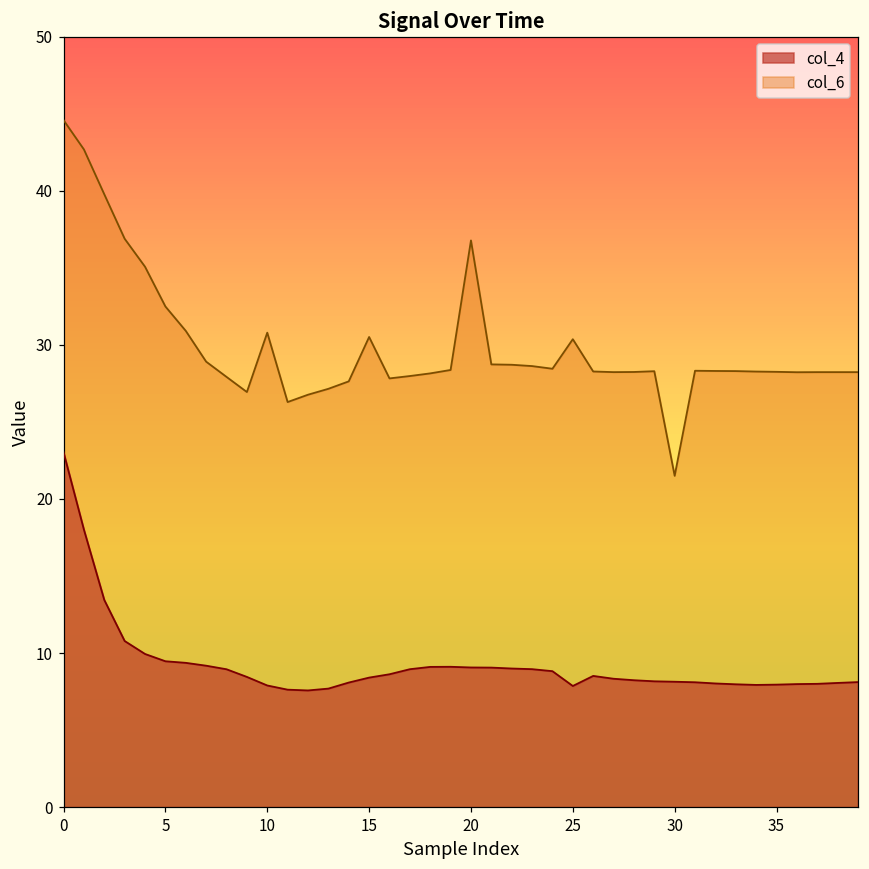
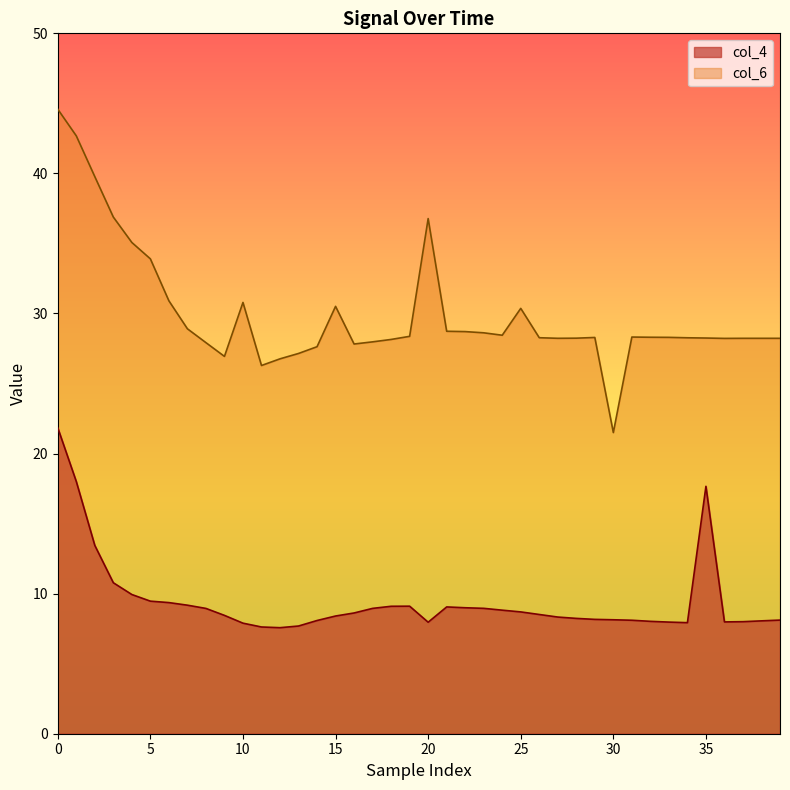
  {
    "col_4": {
-     "0": 23.0,
+     "0": 21.8,
      "5": 9.5,
      "10": 7.9,
      "15": 8.4,
-     "20": 9.1,
-     "25": 7.9,
+     "20": 8.0,
+     "25": 8.7,
      "30": 8.1,
-     "35": 7.9
+     "35": 17.7
    },
    "col_6": {
      "0": 44.6,
-     "5": 32.5,
+     "5": 33.9,
      "10": 30.8,
      "15": 30.5,
      "20": 36.8,
      "25": 30.4,
      "30": 21.5,
      "35": 28.2
    }
  }
